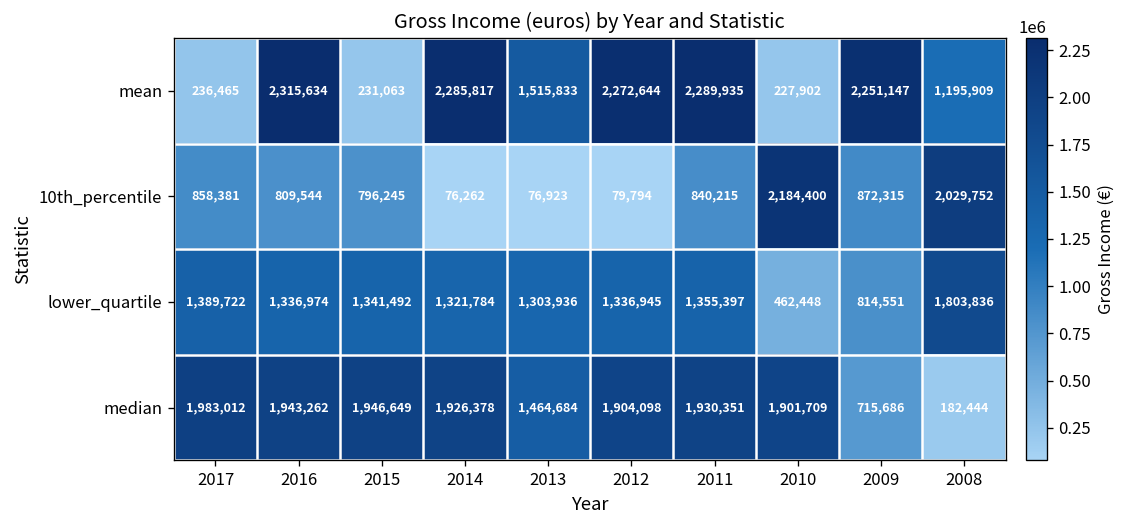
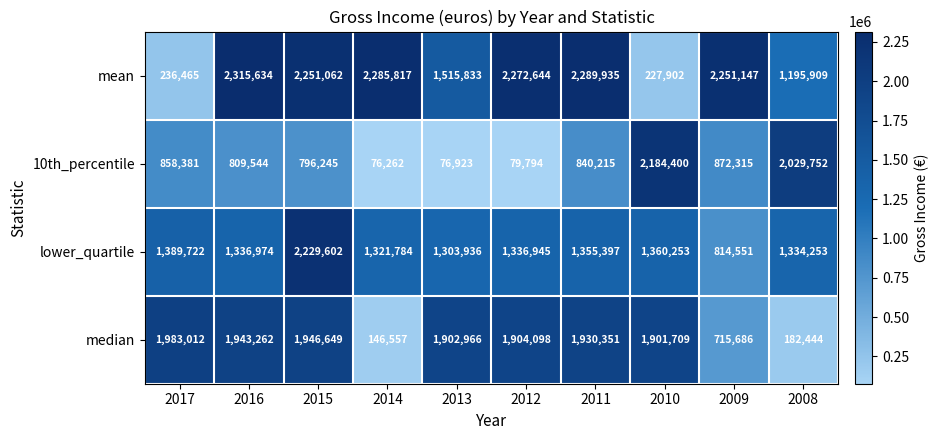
  {
    "mean": {
      "2017": "236,465",
      "2016": "2,315,634",
-     "2015": "231,063",
+     "2015": "2,251,062",
      "2014": "2,285,817",
      "2013": "1,515,833",
      "2012": "2,272,644",
      "2011": "2,289,935",
      "2010": "227,902",
      "2009": "2,251,147",
      "2008": "1,195,909"
    },
    "10th_percentile": {
      "2017": "858,381",
      "2016": "809,544",
      "2015": "796,245",
      "2014": "76,262",
      "2013": "76,923",
      "2012": "79,794",
      "2011": "840,215",
      "2010": "2,184,400",
      "2009": "872,315",
      "2008": "2,029,752"
    },
    "lower_quartile": {
      "2017": "1,389,722",
      "2016": "1,336,974",
-     "2015": "1,341,492",
+     "2015": "2,229,602",
      "2014": "1,321,784",
      "2013": "1,303,936",
      "2012": "1,336,945",
      "2011": "1,355,397",
-     "2010": "462,448",
+     "2010": "1,360,253",
      "2009": "814,551",
-     "2008": "1,803,836"
+     "2008": "1,334,253"
    },
    "median": {
      "2017": "1,983,012",
      "2016": "1,943,262",
      "2015": "1,946,649",
-     "2014": "1,926,378",
-     "2013": "1,464,684",
+     "2014": "146,557",
+     "2013": "1,902,966",
      "2012": "1,904,098",
      "2011": "1,930,351",
      "2010": "1,901,709",
      "2009": "715,686",
      "2008": "182,444"
    }
  }
